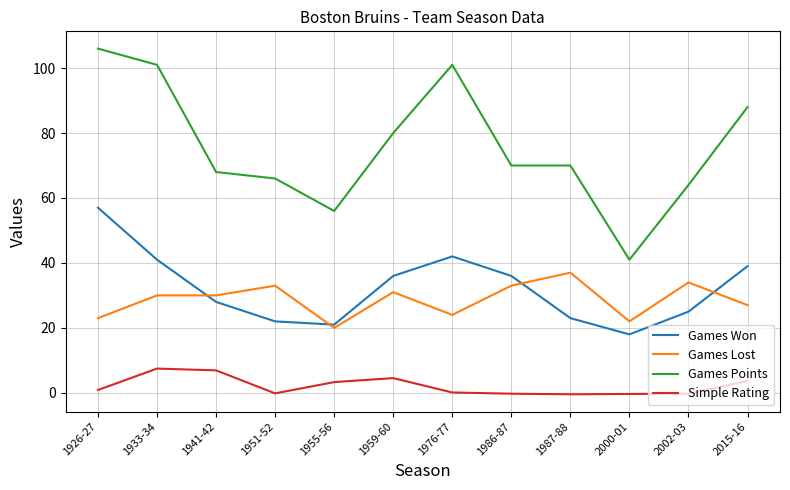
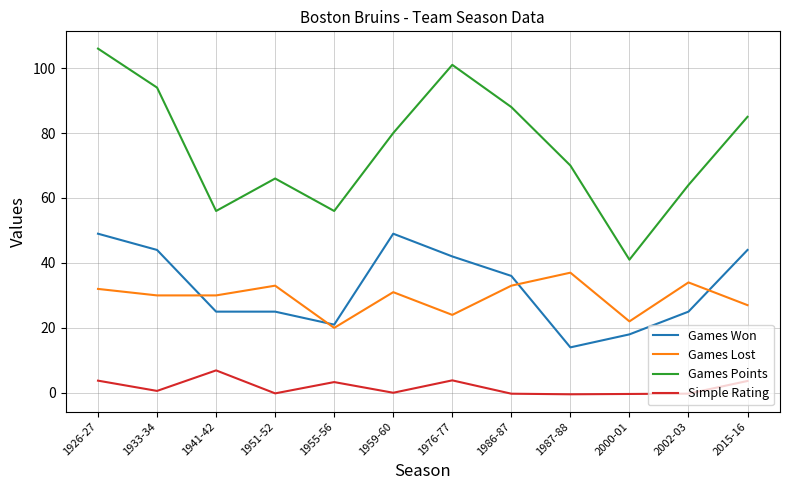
  {
    "Games Won": {
-     "1926-27": 57,
-     "1933-34": 41,
-     "1941-42": 28,
-     "1951-52": 22,
+     "1926-27": 49,
+     "1933-34": 44,
+     "1941-42": 25,
+     "1951-52": 25,
      "1955-56": 21,
-     "1959-60": 36,
+     "1959-60": 49,
      "1976-77": 42,
      "1986-87": 36,
-     "1987-88": 23,
+     "1987-88": 14,
      "2000-01": 18,
      "2002-03": 25,
-     "2015-16": 39
+     "2015-16": 44
    },
    "Games Lost": {
-     "1926-27": 23,
+     "1926-27": 32,
      "1933-34": 30,
      "1941-42": 30,
      "1951-52": 33,
      "1955-56": 20,
      "1959-60": 31,
      "1976-77": 24,
      "1986-87": 33,
      "1987-88": 37,
      "2000-01": 22,
      "2002-03": 34,
      "2015-16": 27
    },
    "Games Points": {
      "1926-27": 106,
-     "1933-34": 101,
-     "1941-42": 68,
+     "1933-34": 94,
+     "1941-42": 56,
      "1951-52": 66,
      "1955-56": 56,
      "1959-60": 80,
      "1976-77": 101,
-     "1986-87": 70,
+     "1986-87": 88,
      "1987-88": 70,
      "2000-01": 41,
      "2002-03": 64,
-     "2015-16": 88
+     "2015-16": 85
    },
    "Simple Rating": {
-     "1926-27": 1,
-     "1933-34": 7,
+     "1926-27": 4,
+     "1933-34": 1,
      "1941-42": 7,
      "1951-52": 0,
      "1955-56": 3,
-     "1959-60": 5,
-     "1976-77": 0,
+     "1959-60": 0,
+     "1976-77": 4,
      "1986-87": 0,
      "1987-88": 0,
      "2000-01": 0
    }
  }
